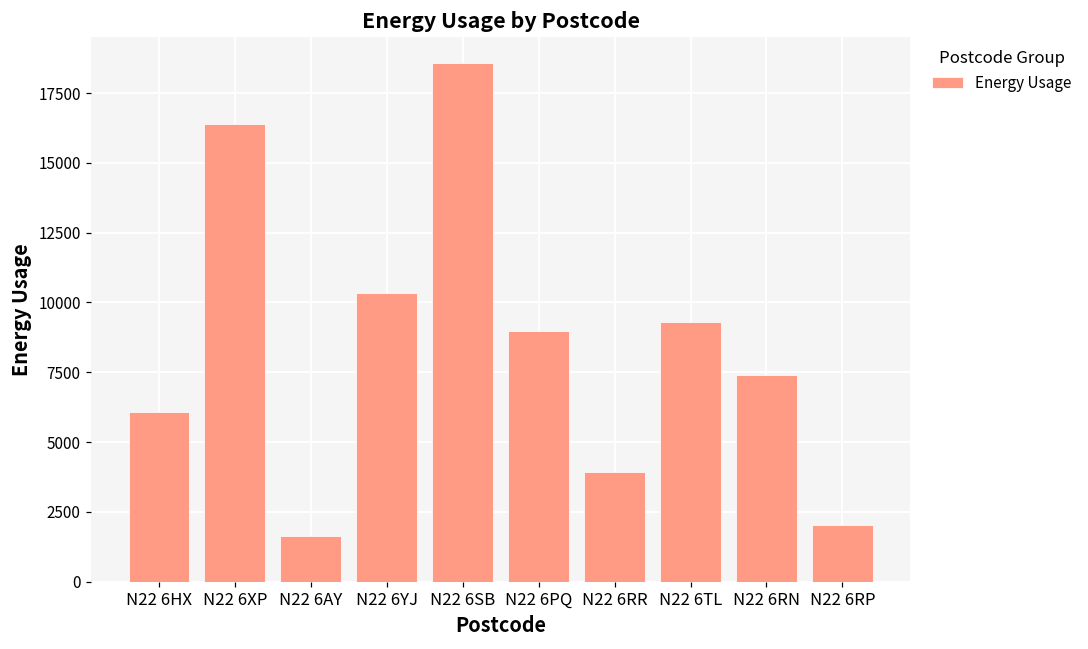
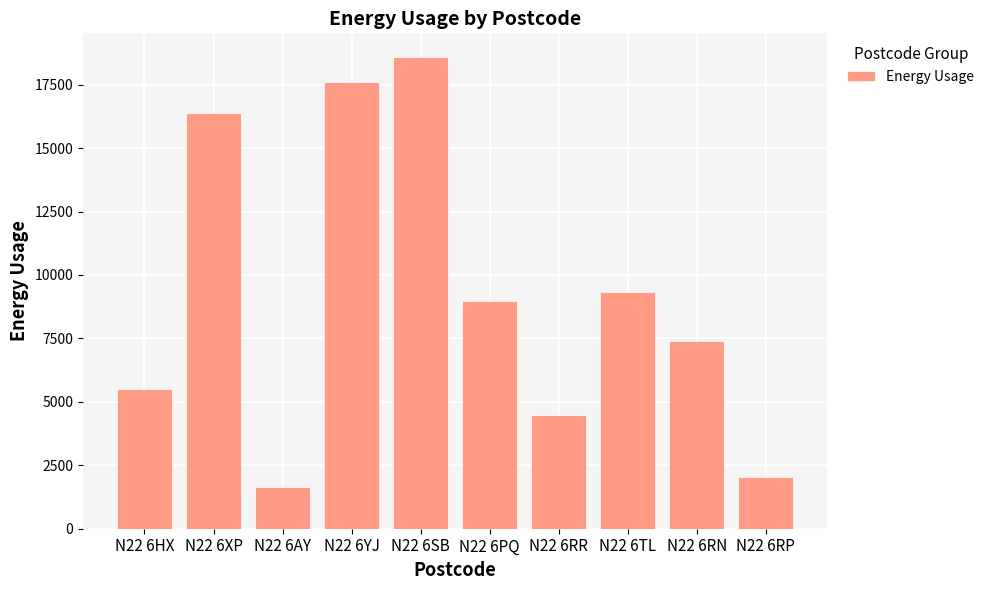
  {
-   "N22 6HX": 6100,
+   "N22 6HX": 5500,
    "N22 6XP": 16400,
    "N22 6AY": 1600,
-   "N22 6YJ": 10300,
+   "N22 6YJ": 17600,
    "N22 6SB": 18600,
    "N22 6PQ": 9000,
-   "N22 6RR": 3900,
+   "N22 6RR": 4500,
    "N22 6TL": 9300,
    "N22 6RN": 7400,
    "N22 6RP": 2000
  }
